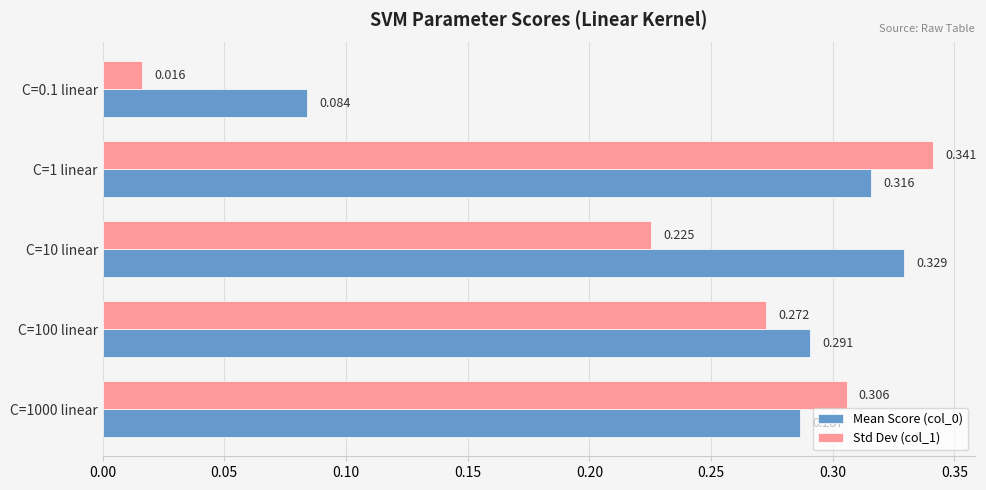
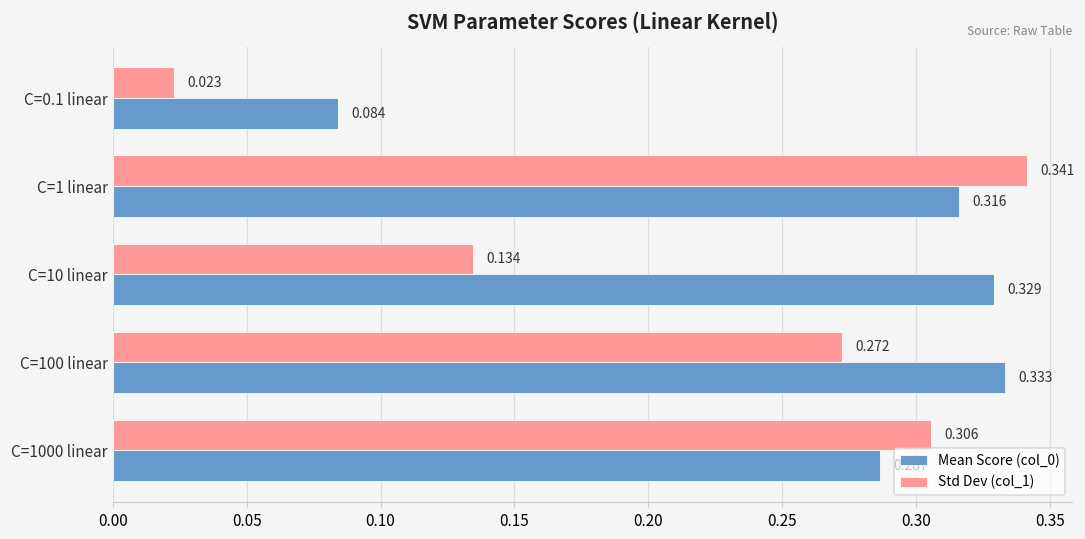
  {
    "Mean Score (col_0)": {
      "C=0.1 linear": 0.084,
      "C=1 linear": 0.316,
      "C=10 linear": 0.329,
-     "C=100 linear": 0.291
+     "C=100 linear": 0.333
    },
    "Std Dev (col_1)": {
-     "C=0.1 linear": 0.016,
+     "C=0.1 linear": 0.023,
      "C=1 linear": 0.341,
-     "C=10 linear": 0.225,
+     "C=10 linear": 0.134,
      "C=100 linear": 0.272,
      "C=1000 linear": 0.306
    }
  }
